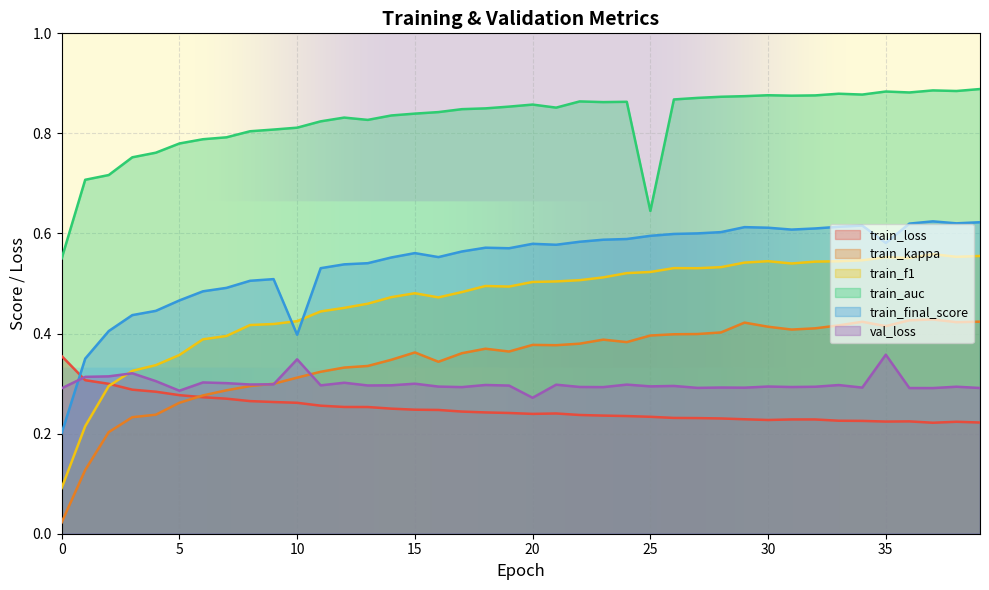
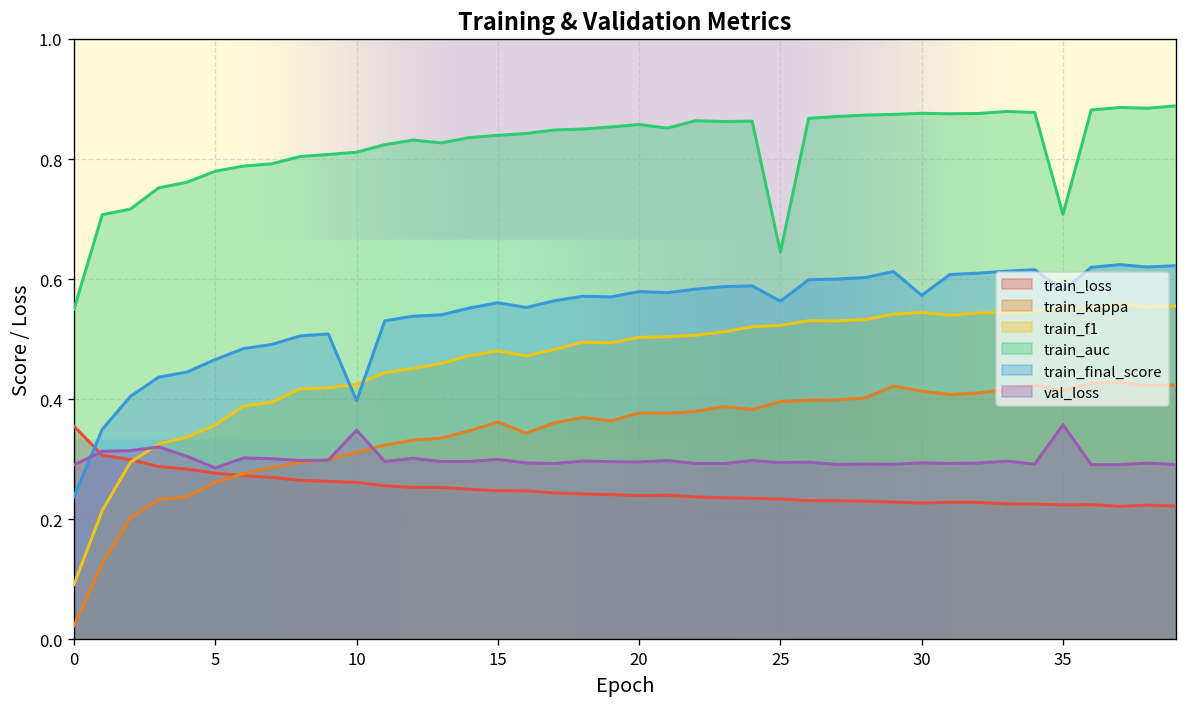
  {
    "train_auc": {
      "0": 0.55,
      "5": 0.78,
      "10": 0.81,
      "15": 0.84,
      "20": 0.86,
      "25": 0.65,
      "30": 0.88,
-     "35": 0.88
+     "35": 0.71
    },
    "train_final_score": {
-     "0": 0.20,
+     "0": 0.24,
      "5": 0.47,
      "10": 0.40,
      "15": 0.56,
      "20": 0.58,
-     "25": 0.60,
-     "30": 0.61
+     "25": 0.56,
+     "30": 0.57
    },
    "val_loss": {
      "0": 0.29,
      "5": 0.29,
      "10": 0.35,
      "15": 0.30,
-     "20": 0.27,
+     "20": 0.30,
      "25": 0.29,
      "30": 0.29,
      "35": 0.36
    }
  }
